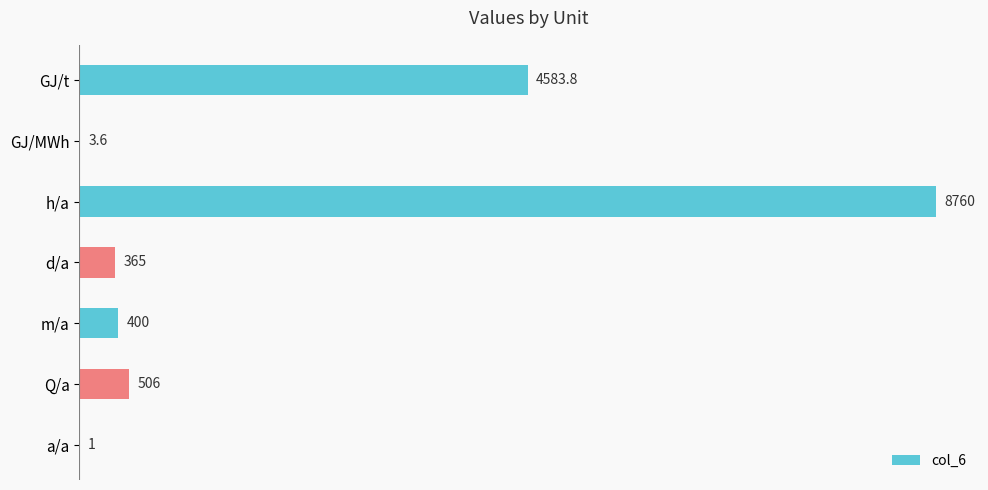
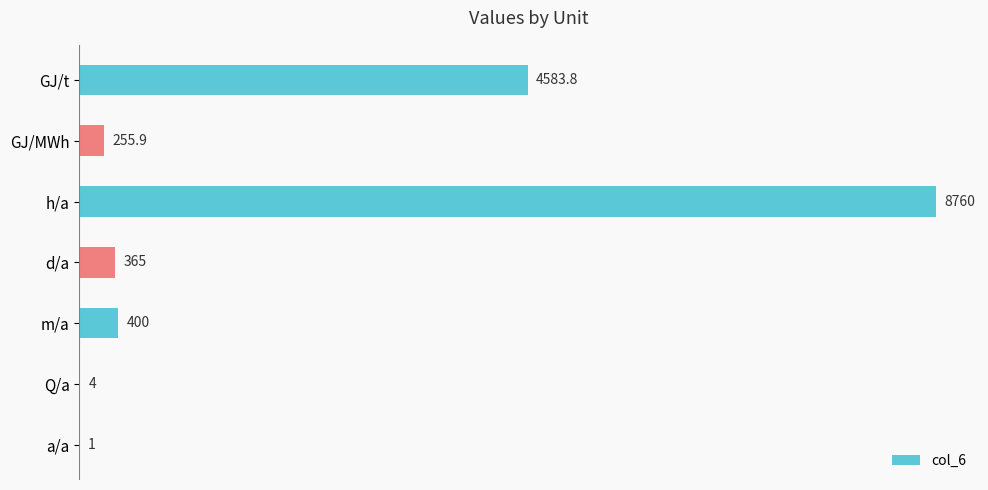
  {
    "GJ/t": 4583.8,
-   "GJ/MWh": 3.6,
+   "GJ/MWh": 255.9,
    "h/a": 8760,
    "d/a": 365,
    "m/a": 400,
-   "Q/a": 506,
+   "Q/a": 4,
    "a/a": 1
  }
